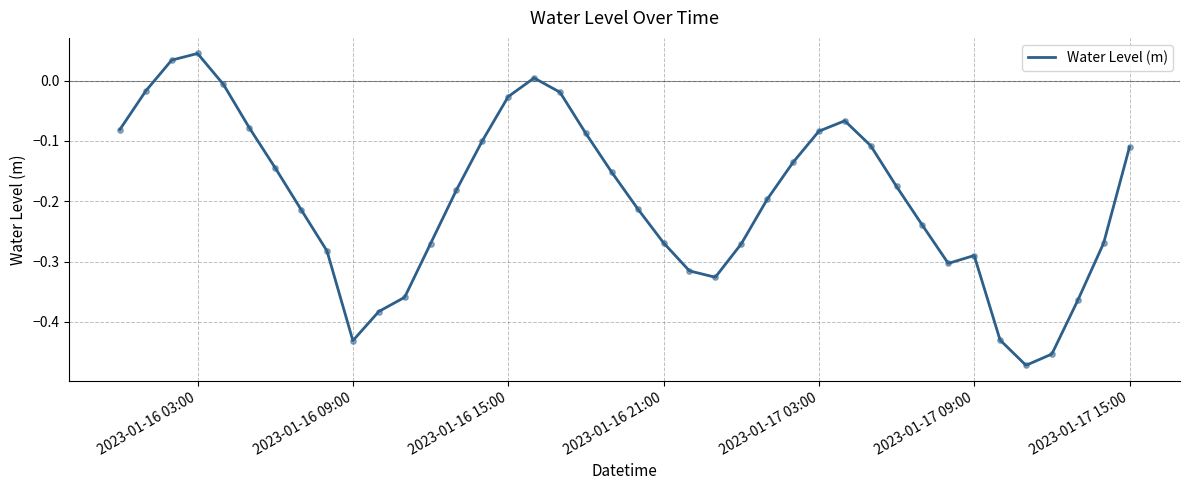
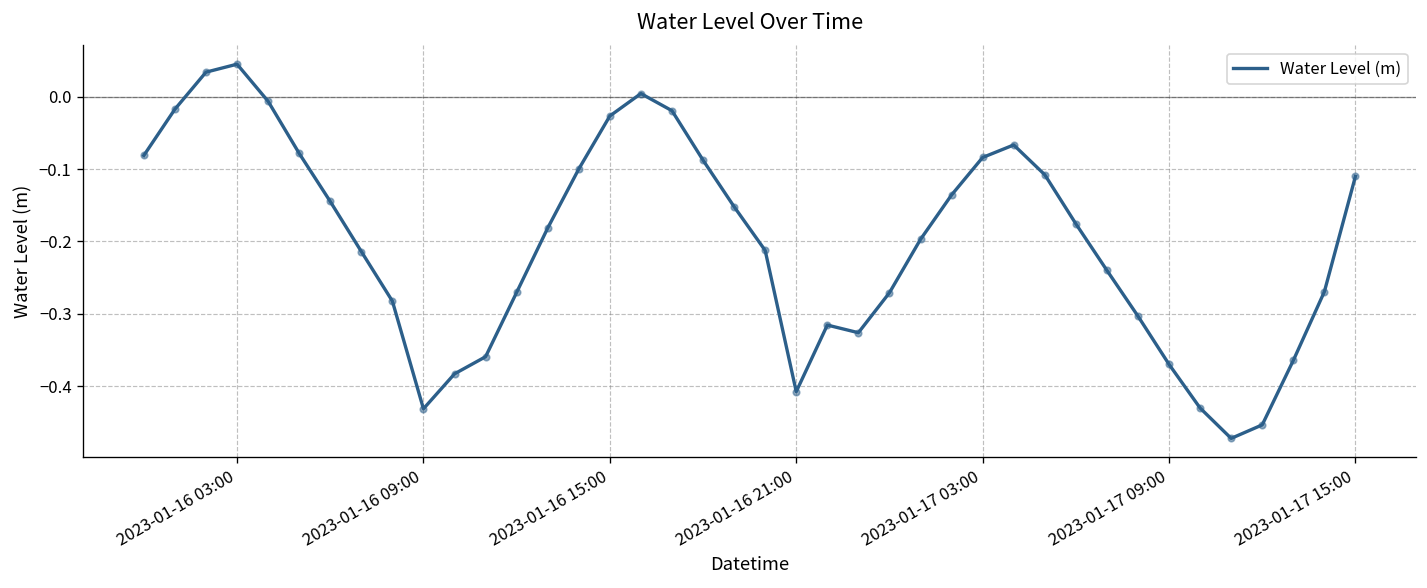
  {
    "2023-01-16 03:00": 0.05,
    "2023-01-16 09:00": -0.43,
    "2023-01-16 15:00": -0.03,
-   "2023-01-16 21:00": -0.27,
+   "2023-01-16 21:00": -0.41,
    "2023-01-17 03:00": -0.08,
-   "2023-01-17 09:00": -0.29,
+   "2023-01-17 09:00": -0.37,
    "2023-01-17 15:00": -0.11
  }
